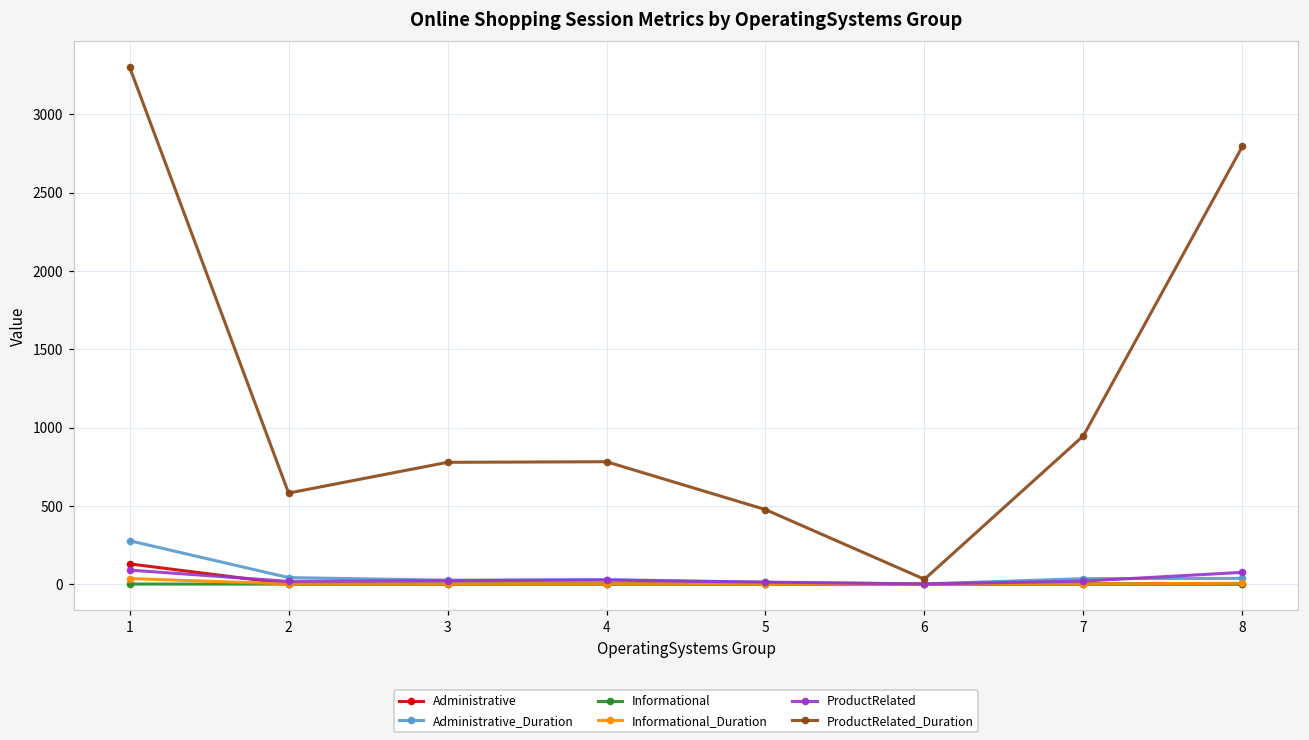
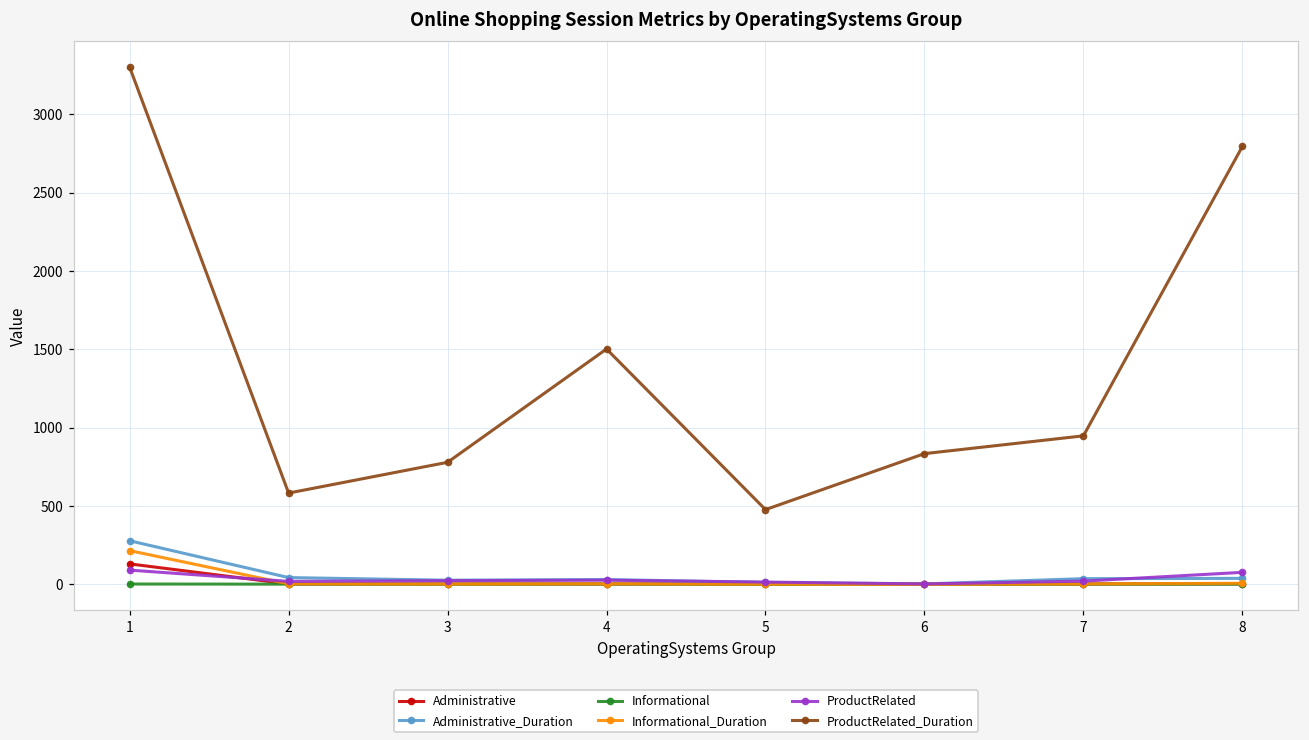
  {
    "Administrative": {
      "1": 130
    },
    "Administrative_Duration": {
      "1": 280,
      "2": 40,
      "8": 40
    },
    "Informational": {
      "1": 0
    },
    "Informational_Duration": {
-     "1": 40
+     "1": 210
    },
    "ProductRelated": {
      "1": 90,
      "8": 80
    },
    "ProductRelated_Duration": {
      "1": 3300,
      "2": 580,
      "3": 780,
-     "4": 780,
+     "4": 1500,
      "5": 480,
-     "6": 30,
+     "6": 830,
      "7": 950,
      "8": 2790
    }
  }
